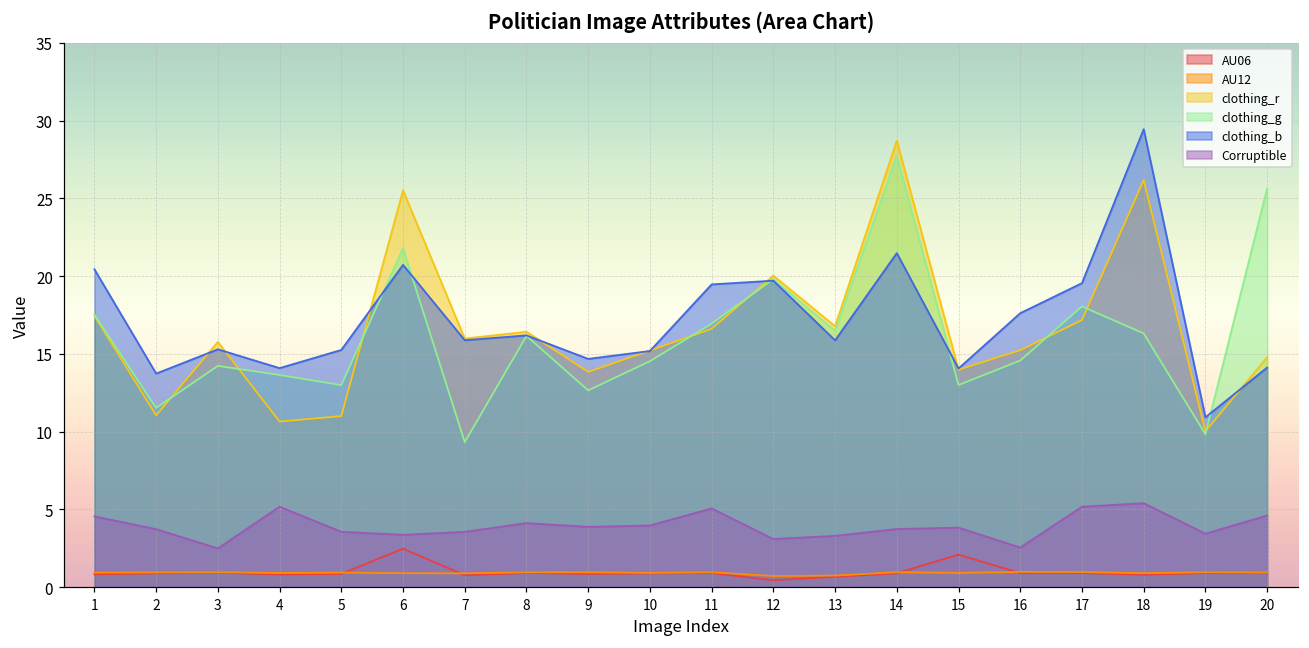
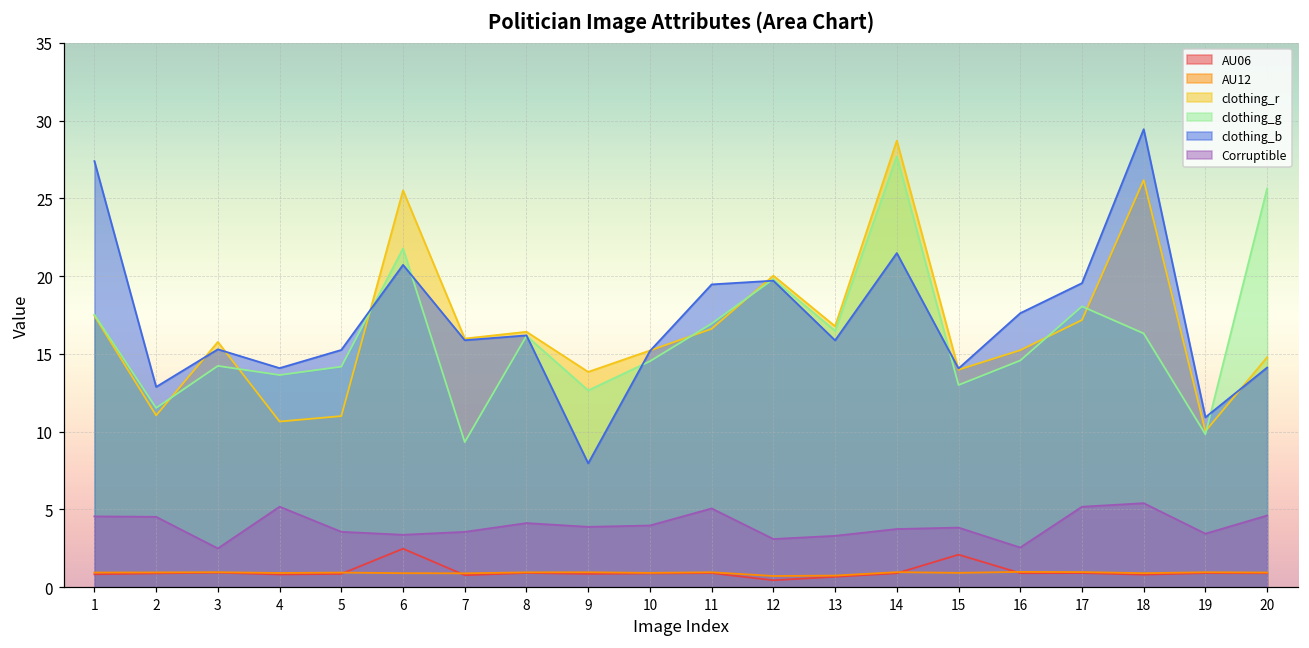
  {
    "AU06": {
      "6": 2.5,
      "12": 0.4,
      "15": 2.1
    },
    "clothing_g": {
      "2": 11.5,
      "3": 14.2,
      "4": 13.6,
-     "5": 13.0,
+     "5": 14.2,
      "6": 21.8,
      "7": 9.3,
      "9": 12.7,
      "10": 14.5,
      "11": 16.9,
      "13": 16.5,
      "14": 27.7,
      "15": 13.0,
      "16": 14.6,
      "17": 18.1,
      "18": 16.3,
      "19": 9.8,
      "20": 25.6
    },
    "clothing_b": {
-     "1": 20.4,
-     "2": 13.7,
+     "1": 27.4,
+     "2": 12.9,
      "3": 15.3,
      "4": 14.1,
      "5": 15.3,
      "6": 20.7,
-     "9": 14.7,
+     "9": 8.0,
      "11": 19.5,
      "13": 15.9,
      "14": 21.5,
      "16": 17.6,
      "17": 19.5,
      "18": 29.4,
      "19": 10.9,
      "20": 14.1
    },
    "Corruptible": {
      "1": 4.6,
-     "2": 3.7,
+     "2": 4.5,
      "3": 2.5,
      "4": 5.2,
      "5": 3.6,
      "6": 3.4,
      "7": 3.6,
      "8": 4.1,
      "9": 3.9,
      "10": 4.0,
      "11": 5.1,
      "12": 3.1,
      "13": 3.3,
      "14": 3.7,
      "15": 3.8,
      "16": 2.5,
      "17": 5.2,
      "18": 5.4,
      "19": 3.4,
      "20": 4.6
    }
  }
